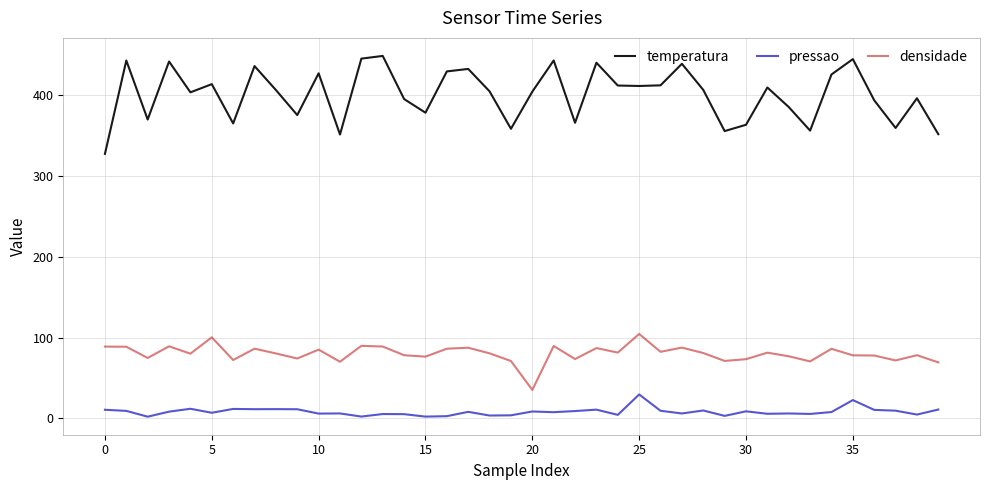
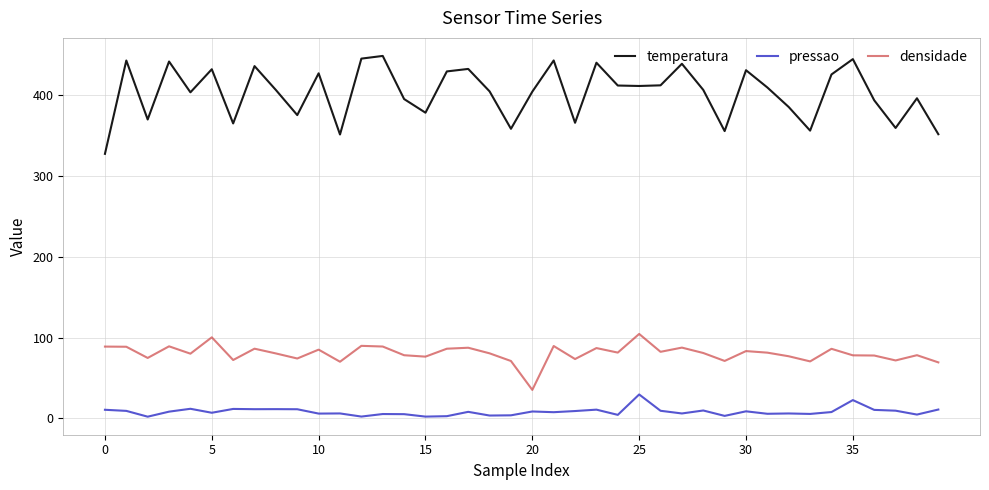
  {
    "temperatura": {
      "0": 330,
-     "5": 410,
+     "5": 430,
      "10": 430,
      "15": 380,
      "20": 400,
      "25": 410,
-     "30": 360,
+     "30": 430,
      "35": 440
    },
    "pressao": {
      "0": 10,
      "5": 10,
      "10": 10,
      "15": 0,
      "20": 10,
      "25": 30,
      "30": 10,
      "35": 20
    },
    "densidade": {
      "0": 90,
      "5": 100,
      "10": 90,
      "15": 80,
      "20": 40,
      "25": 100,
-     "30": 70,
+     "30": 80,
      "35": 80
    }
  }
